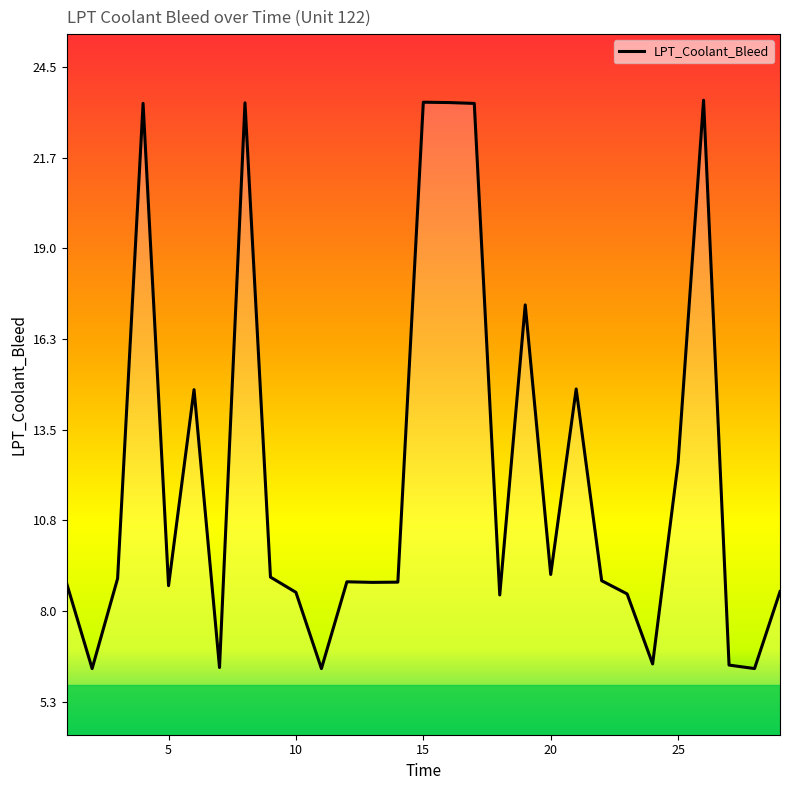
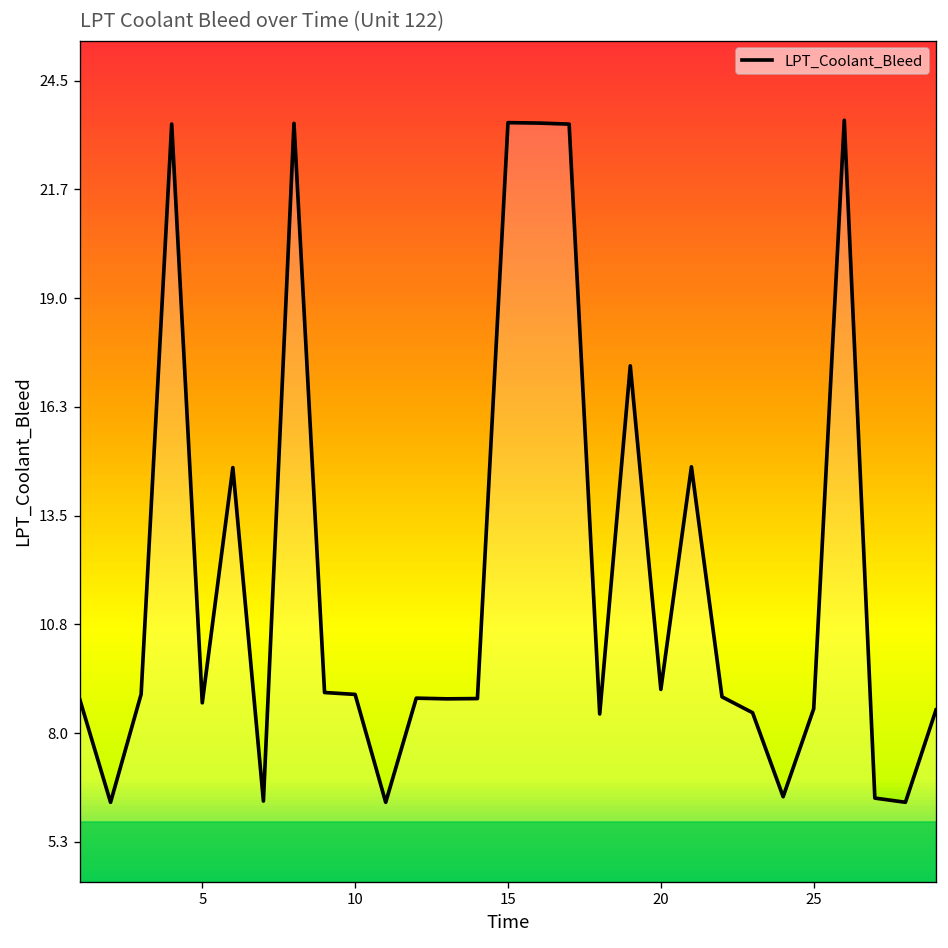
  {
    "5": 8.8,
-   "10": 8.6,
+   "10": 9.0,
    "15": 23.4,
    "20": 9.1,
-   "25": 12.5
+   "25": 8.6
  }
